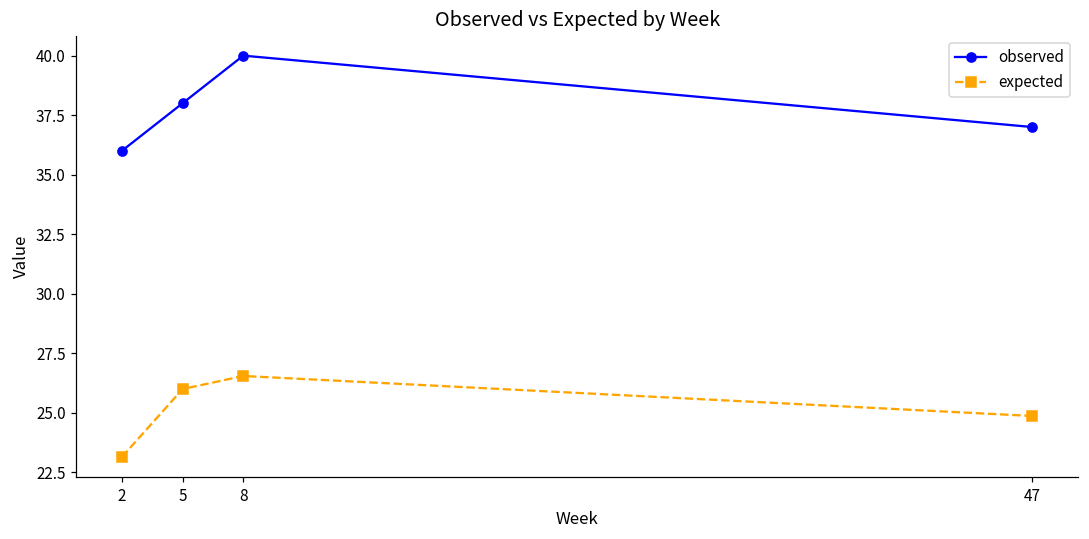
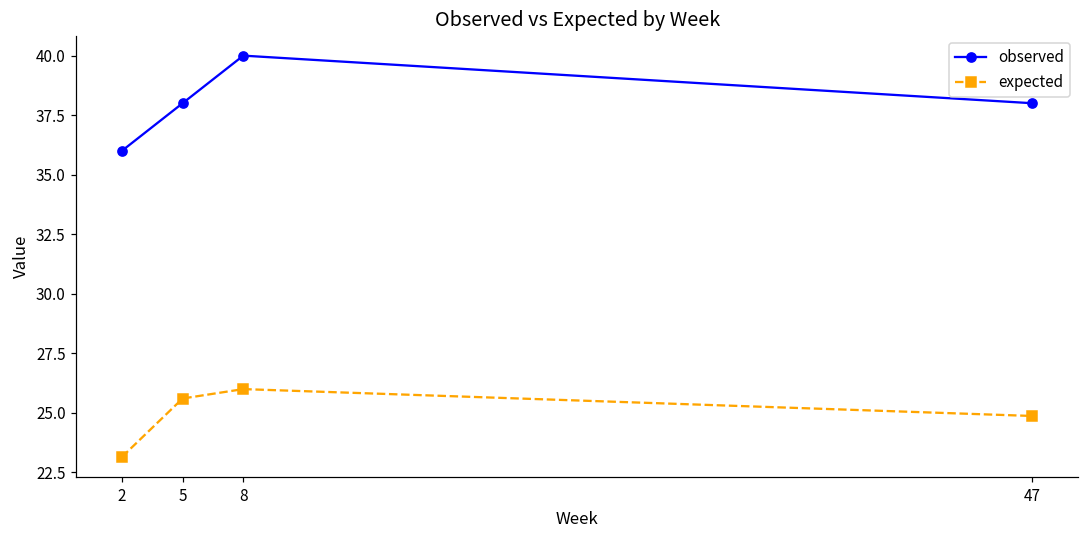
  {
    "observed": {
      "2": 36,
      "5": 38,
      "8": 40,
-     "47": 37
+     "47": 38
    },
    "expected": {
      "2": 23.1,
-     "5": 26.0,
-     "8": 26.5,
+     "5": 25.6,
+     "8": 26.0,
      "47": 24.9
    }
  }
